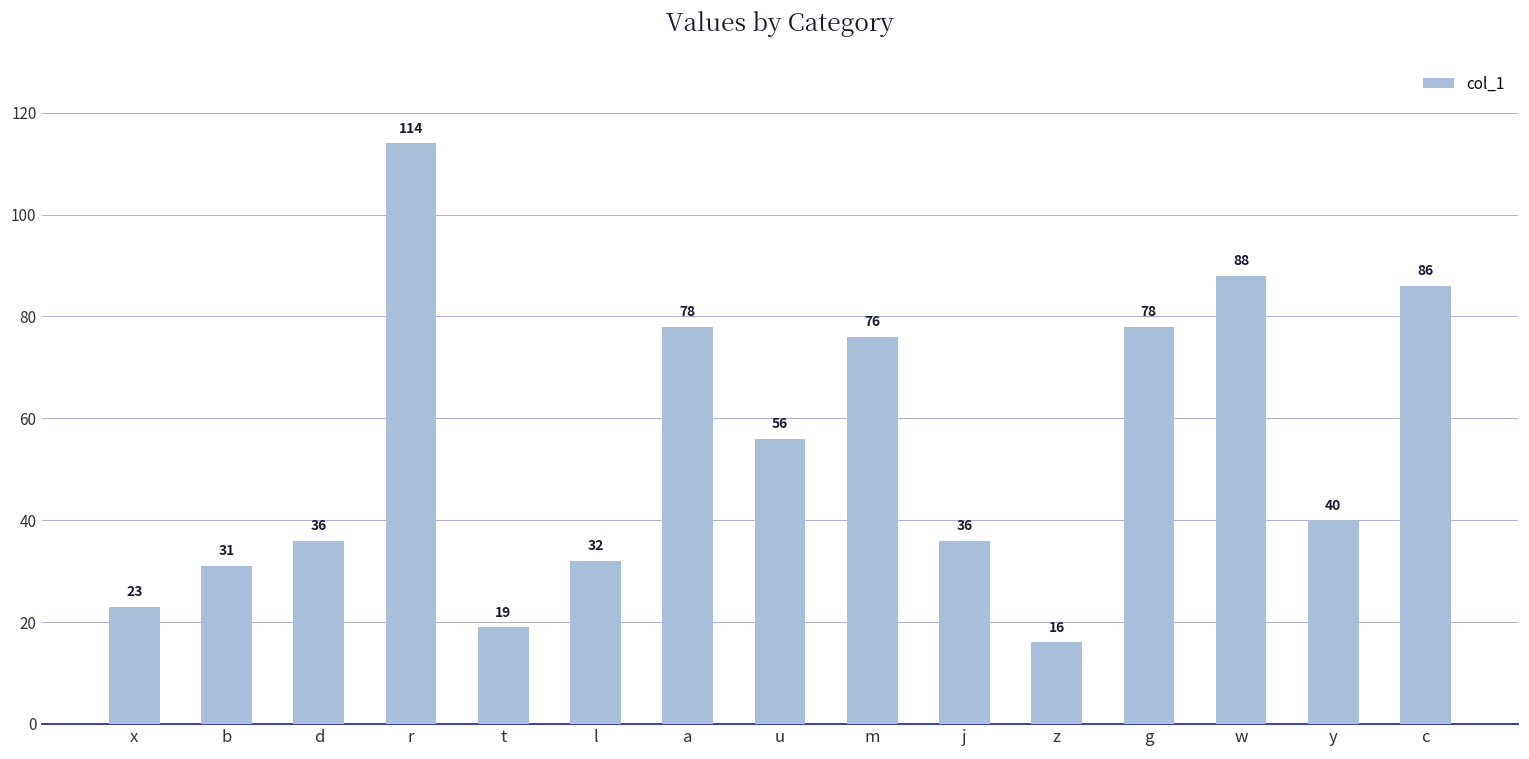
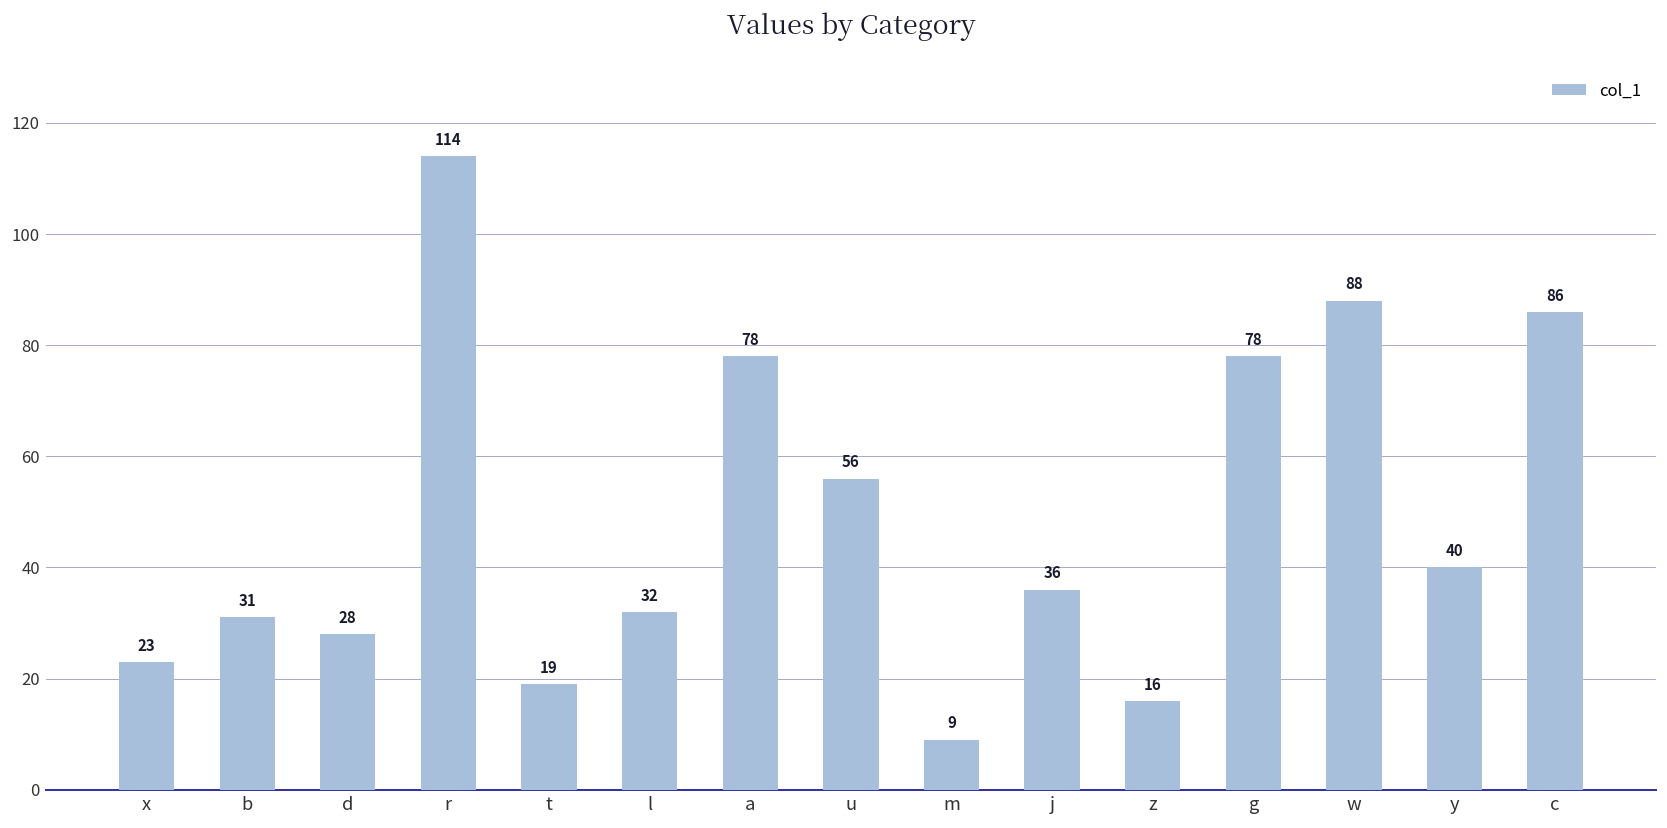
  {
    "x": 23,
    "b": 31,
-   "d": 36,
+   "d": 28,
    "r": 114,
    "t": 19,
    "l": 32,
    "a": 78,
    "u": 56,
-   "m": 76,
+   "m": 9,
    "j": 36,
    "z": 16,
    "g": 78,
    "w": 88,
    "y": 40,
    "c": 86
  }
